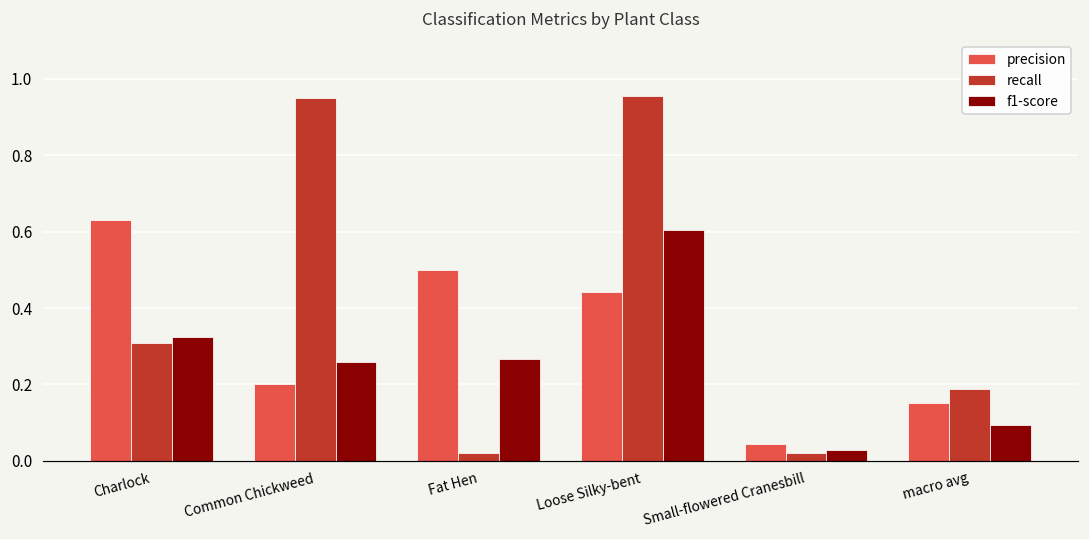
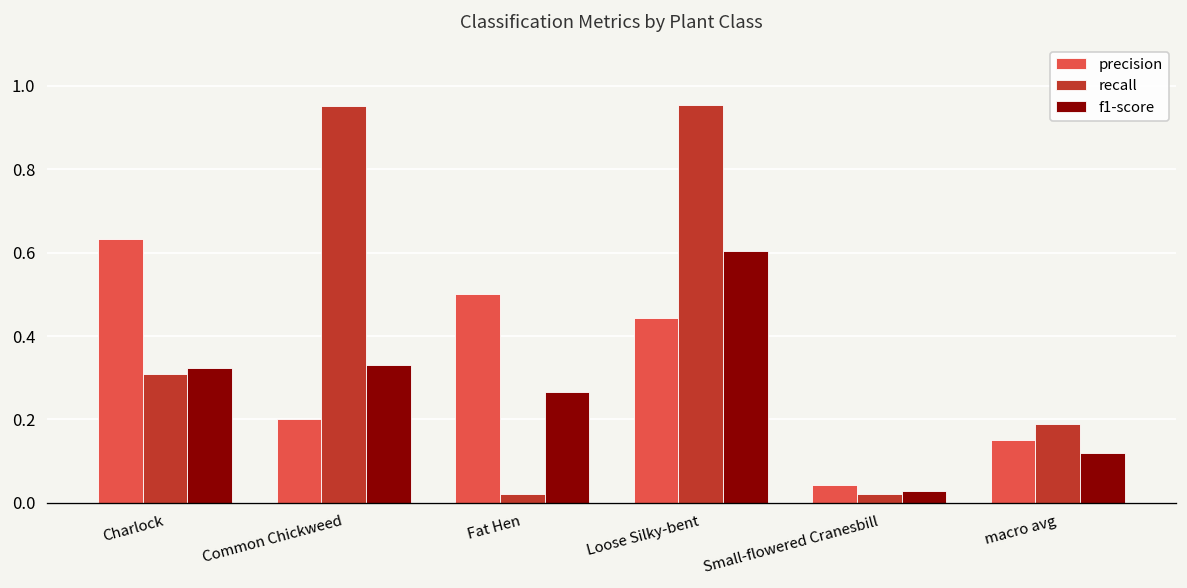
  {
    "f1-score": {
      "Charlock": 0.32,
-     "Common Chickweed": 0.26,
+     "Common Chickweed": 0.33,
      "Fat Hen": 0.27,
      "Loose Silky-bent": 0.60,
      "Small-flowered Cranesbill": 0.03,
-     "macro avg": 0.09
+     "macro avg": 0.12
    }
  }
